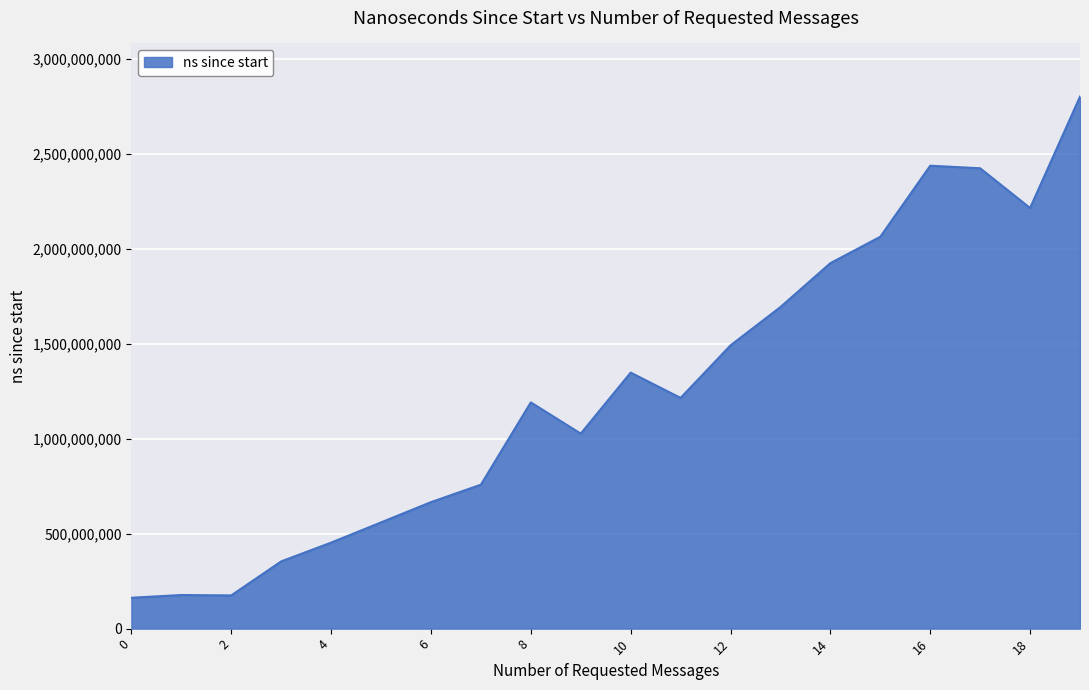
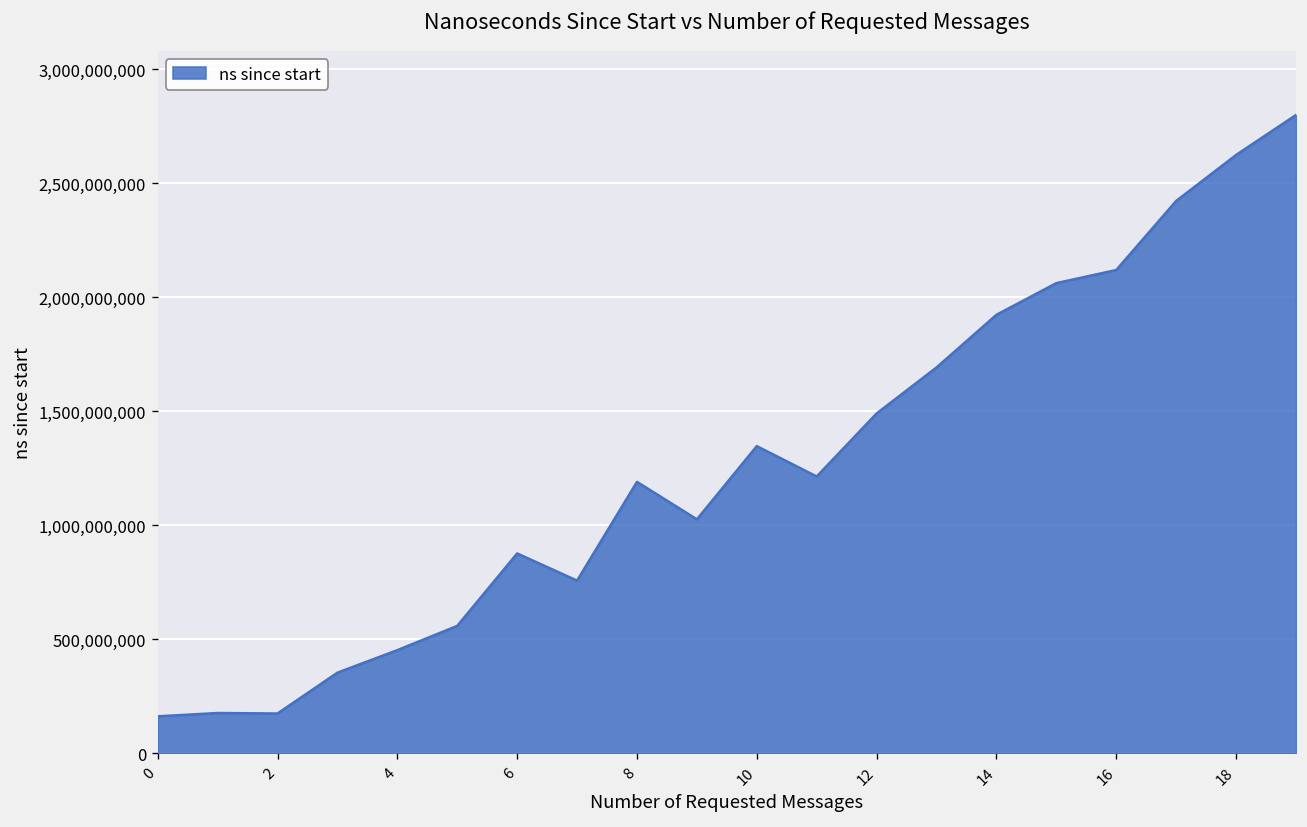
  {
    "0": "160,000,000",
    "2": "170,000,000",
    "4": "450,000,000",
-   "6": "670,000,000",
+   "6": "880,000,000",
    "8": "1,190,000,000",
    "10": "1,350,000,000",
    "12": "1,490,000,000",
    "14": "1,920,000,000",
-   "16": "2,440,000,000",
-   "18": "2,210,000,000"
+   "16": "2,120,000,000",
+   "18": "2,630,000,000"
  }
